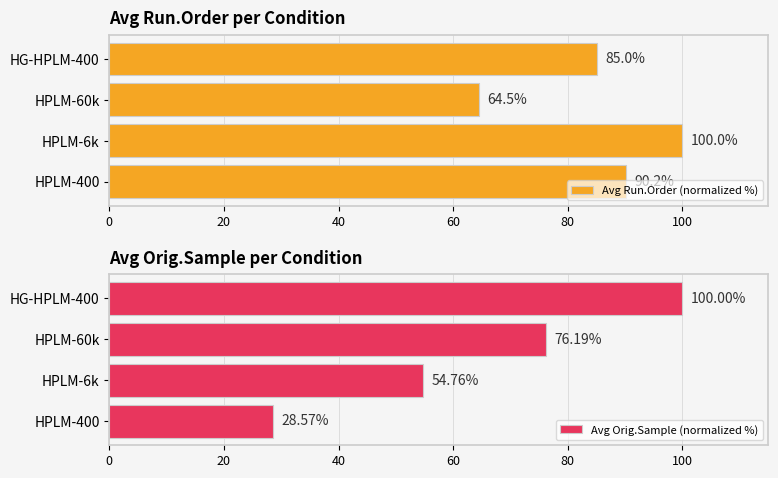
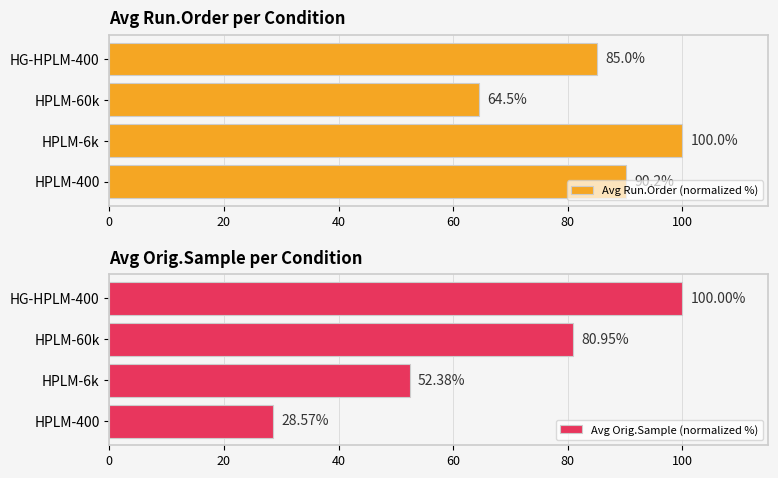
  {
    "Avg Run.Order per Condition": {
      "HG-HPLM-400": "85.0%",
      "HPLM-60k": "64.5%",
      "HPLM-6k": "100.0%"
    },
    "Avg Orig.Sample per Condition": {
      "HG-HPLM-400": "100.00%",
-     "HPLM-60k": "76.19%",
-     "HPLM-6k": "54.76%",
+     "HPLM-60k": "80.95%",
+     "HPLM-6k": "52.38%",
      "HPLM-400": "28.57%"
    }
  }
